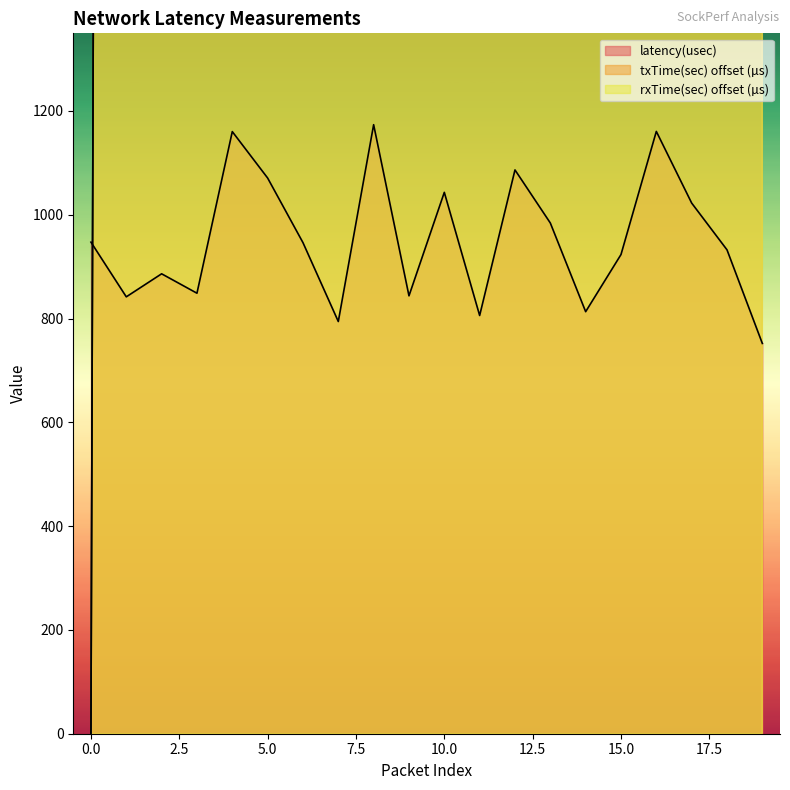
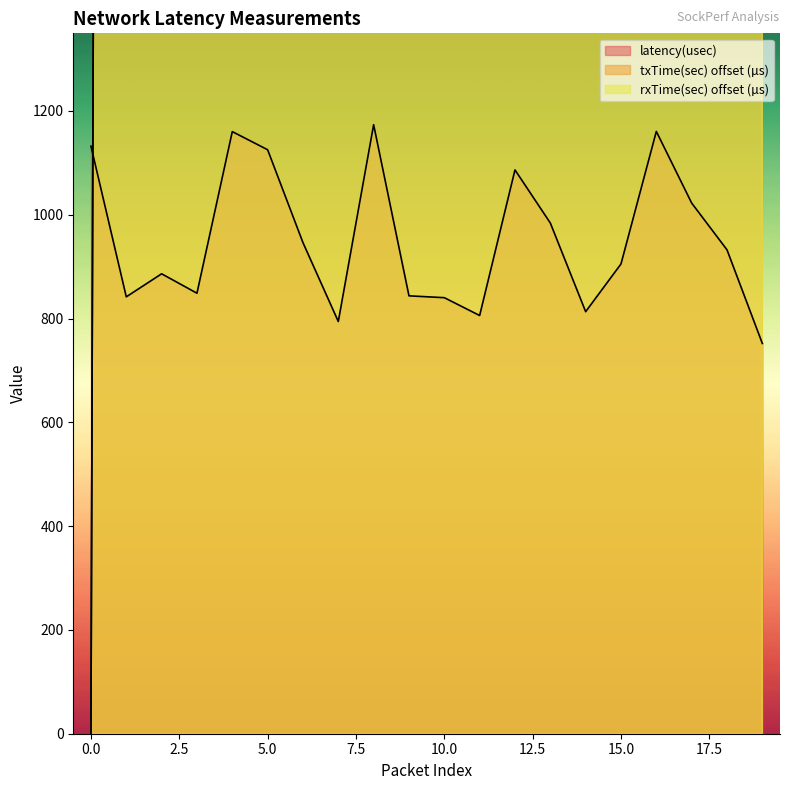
  {
    "latency(usec)": {
-     "0.0": 950,
-     "5.0": 1070,
-     "10.0": 1040,
-     "15.0": 920
+     "0.0": 1130,
+     "5.0": 1130,
+     "10.0": 840,
+     "15.0": 910
    }
  }
